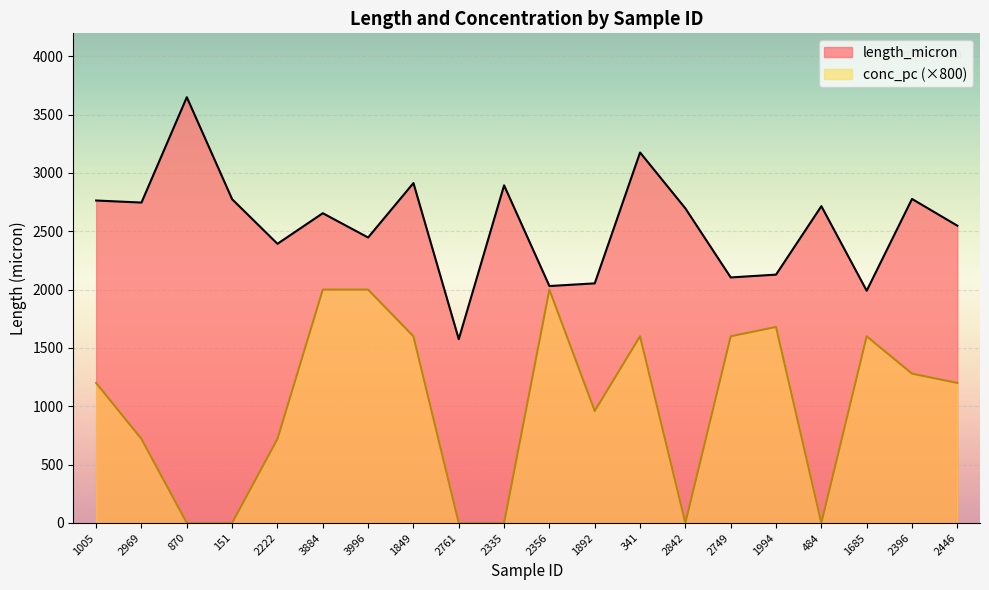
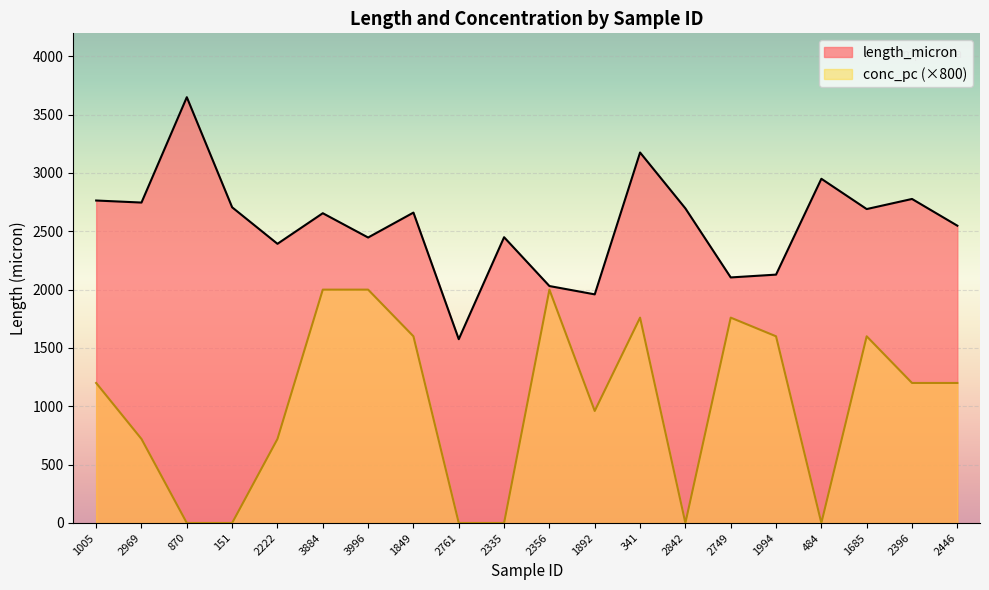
  {
    "length_micron": {
      "1005": 2760,
      "2969": 2750,
      "870": 3650,
-     "151": 2770,
+     "151": 2710,
      "2222": 2390,
      "3884": 2660,
      "3996": 2450,
-     "1849": 2910,
+     "1849": 2660,
      "2761": 1580,
-     "2335": 2890,
+     "2335": 2450,
      "2356": 2030,
-     "1892": 2050,
+     "1892": 1960,
      "341": 3180,
      "2842": 2700,
      "2749": 2100,
      "1994": 2130,
-     "484": 2720,
-     "1685": 1990,
+     "484": 2950,
+     "1685": 2690,
      "2396": 2780,
      "2446": 2550
    },
    "conc_pc (×800)": {
      "1005": 1200,
      "2969": 720,
      "870": 0,
      "151": 0,
      "2222": 720,
      "3884": 2000,
      "3996": 2000,
      "1849": 1600,
      "2761": 0,
      "2335": 0,
      "2356": 2000,
      "1892": 960,
-     "341": 1600,
+     "341": 1760,
      "2842": 0,
-     "2749": 1600,
-     "1994": 1680,
+     "2749": 1760,
+     "1994": 1600,
      "484": 0,
      "1685": 1600,
-     "2396": 1280,
+     "2396": 1200,
      "2446": 1200
    }
  }
